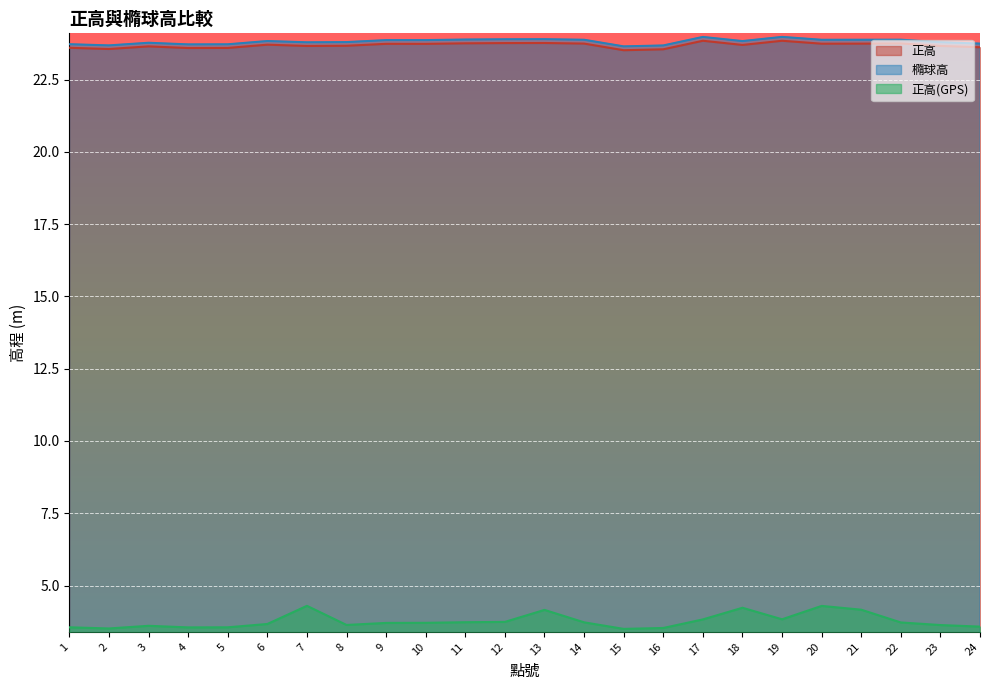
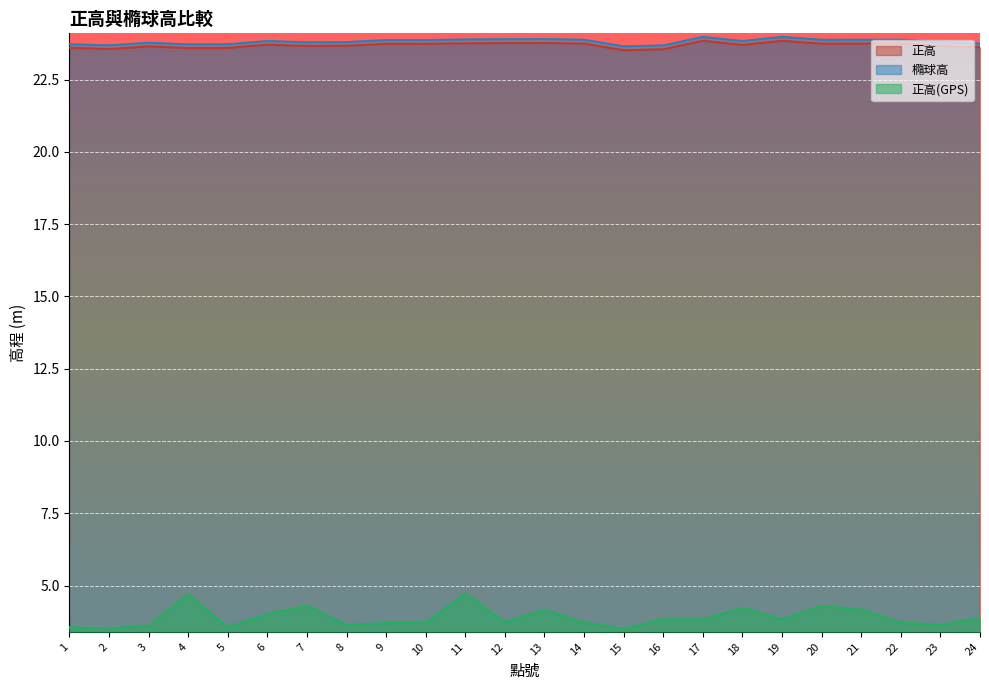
  {
    "正高": {
      "1": 23.6,
      "2": 23.6,
      "3": 23.6,
      "4": 23.6,
      "5": 23.6,
      "6": 23.7,
      "7": 23.7,
      "8": 23.7,
      "9": 23.7,
      "10": 23.7,
      "11": 23.8,
      "12": 23.8,
      "13": 23.8,
      "14": 23.7,
      "15": 23.5,
      "16": 23.5,
      "17": 23.8,
      "18": 23.7,
      "19": 23.8,
      "20": 23.7,
      "21": 23.7,
      "24": 23.6
    },
    "橢球高": {
      "1": 23.7,
      "2": 23.7,
      "3": 23.8,
      "4": 23.7,
      "5": 23.7,
      "6": 23.8,
      "7": 23.8,
      "8": 23.8,
      "9": 23.9,
      "10": 23.9,
      "11": 23.9,
      "12": 23.9,
      "13": 23.9,
      "14": 23.9,
      "15": 23.6,
      "16": 23.7,
      "17": 24.0,
      "18": 23.8,
      "19": 24.0,
      "20": 23.9,
      "21": 23.9,
      "24": 23.7
    },
    "正高(GPS)": {
      "1": 3.6,
      "2": 3.5,
      "3": 3.6,
-     "4": 3.6,
+     "4": 4.7,
      "5": 3.6,
-     "6": 3.7,
+     "6": 4.0,
      "7": 4.3,
      "8": 3.6,
      "9": 3.7,
      "10": 3.7,
-     "11": 3.7,
+     "11": 4.7,
      "12": 3.7,
      "13": 4.2,
      "14": 3.7,
      "15": 3.5,
-     "16": 3.5,
+     "16": 3.8,
      "17": 3.8,
      "18": 4.2,
      "19": 3.8,
      "20": 4.3,
      "21": 4.2,
      "22": 3.7,
      "23": 3.6,
-     "24": 3.6
+     "24": 3.9
    }
  }
